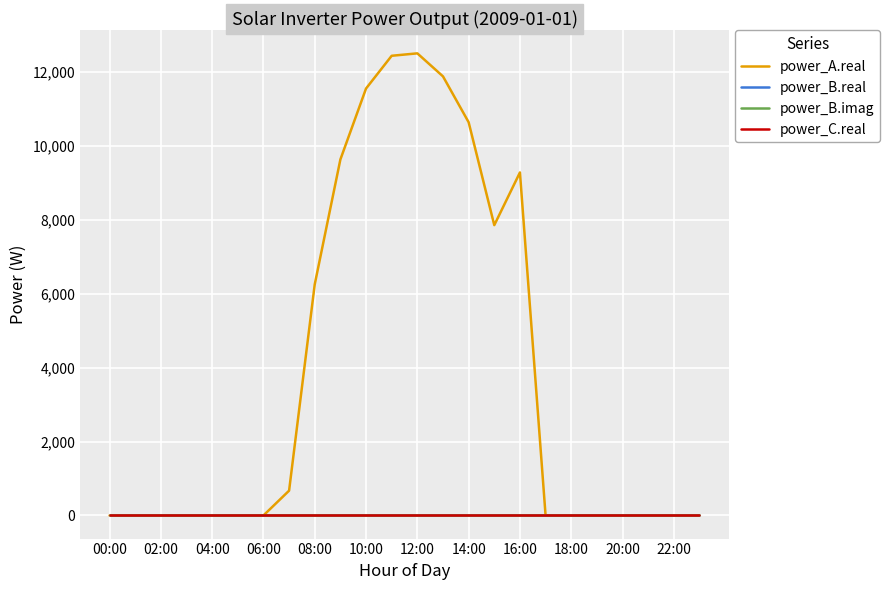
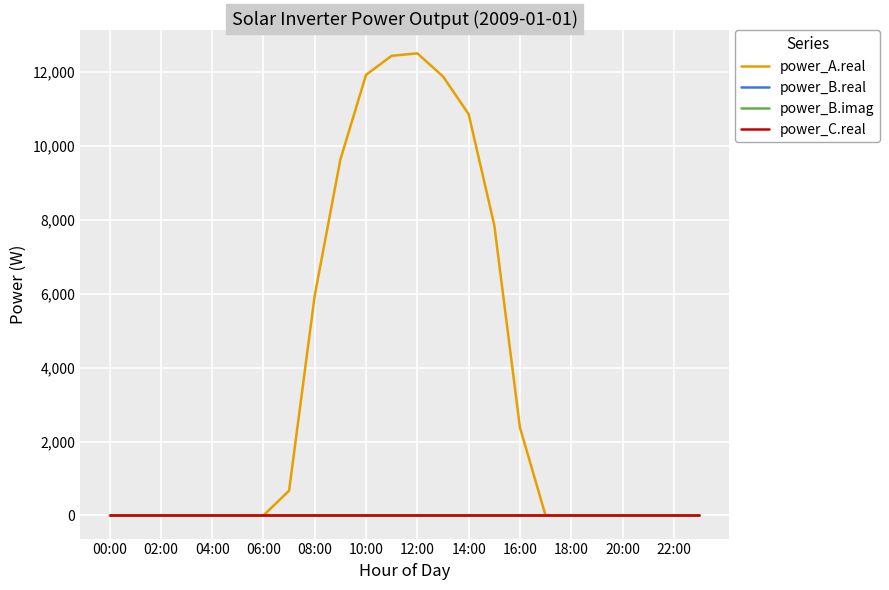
  {
    "power_A.real": {
-     "08:00": "6,300",
-     "10:00": "11,500",
+     "08:00": "6,000",
+     "10:00": "11,900",
      "12:00": "12,500",
-     "14:00": "10,600",
-     "16:00": "9,300"
+     "14:00": "10,900",
+     "16:00": "2,400"
    },
    "power_C.real": {
      "08:00": "0",
      "10:00": "0",
      "12:00": "0",
      "14:00": "0",
      "16:00": "0"
    }
  }
